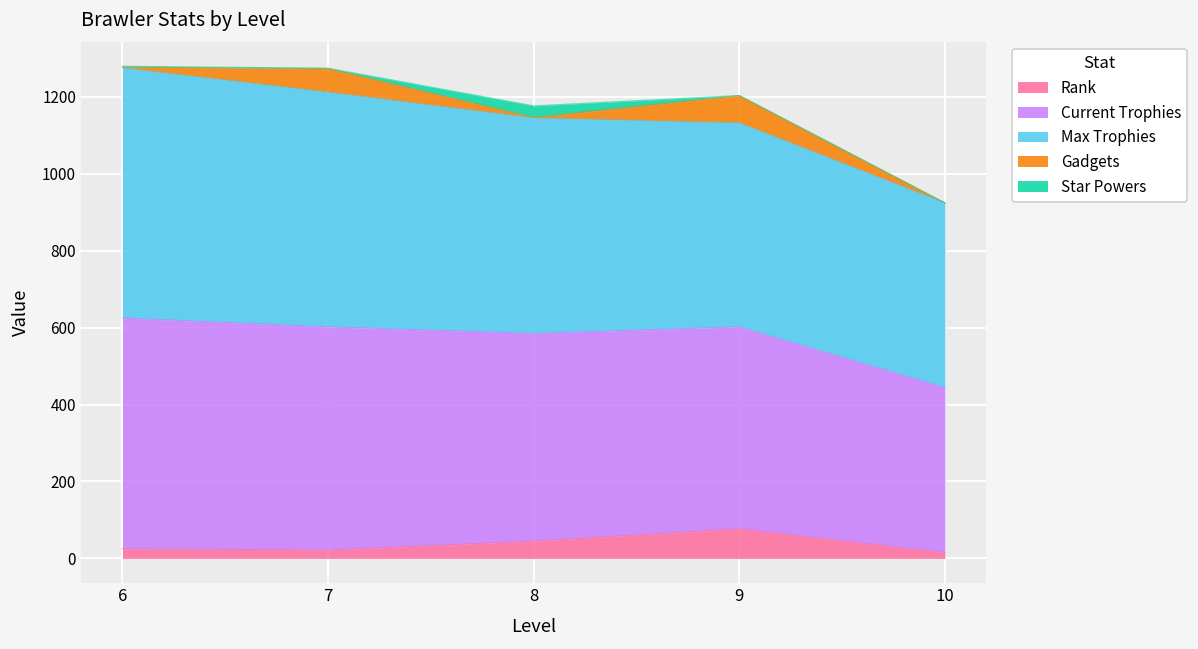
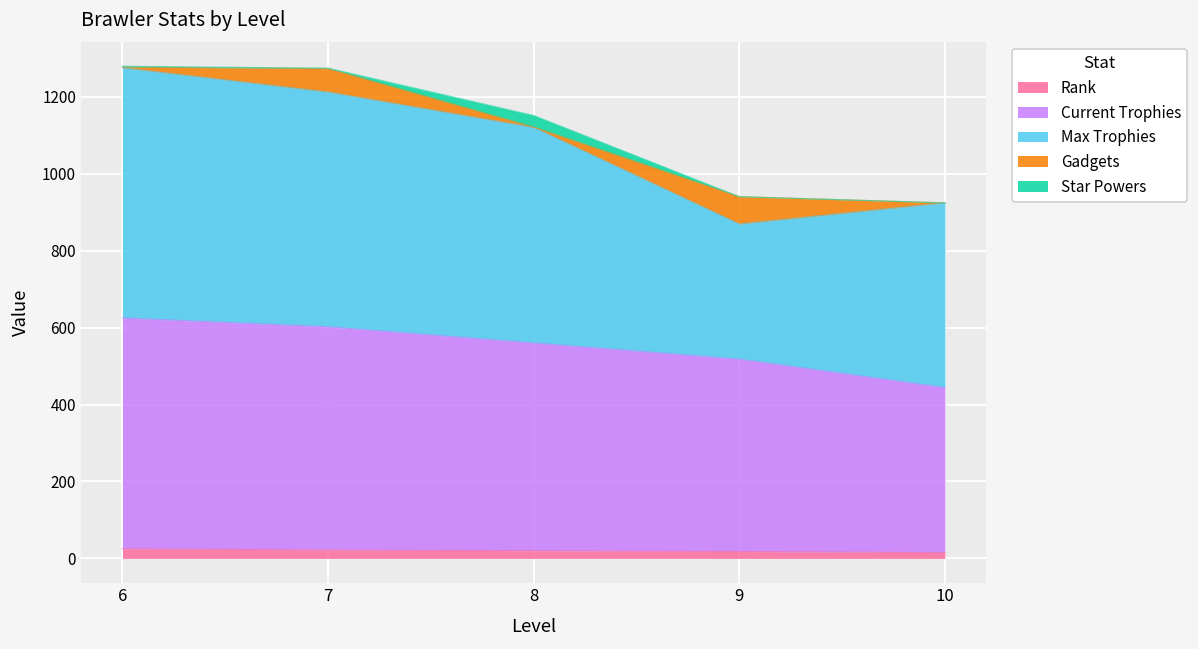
  {
    "Rank": {
      "6": 30,
      "7": 20,
-     "8": 50,
-     "9": 80,
+     "8": 20,
+     "9": 20,
      "10": 20
    },
    "Current Trophies": {
      "6": 600,
      "7": 580,
      "8": 540,
-     "9": 530,
+     "9": 500,
      "10": 430
    },
    "Max Trophies": {
      "7": 610,
-     "9": 530
+     "9": 350
    },
    "Star Powers": {
      "8": 30
    }
  }
